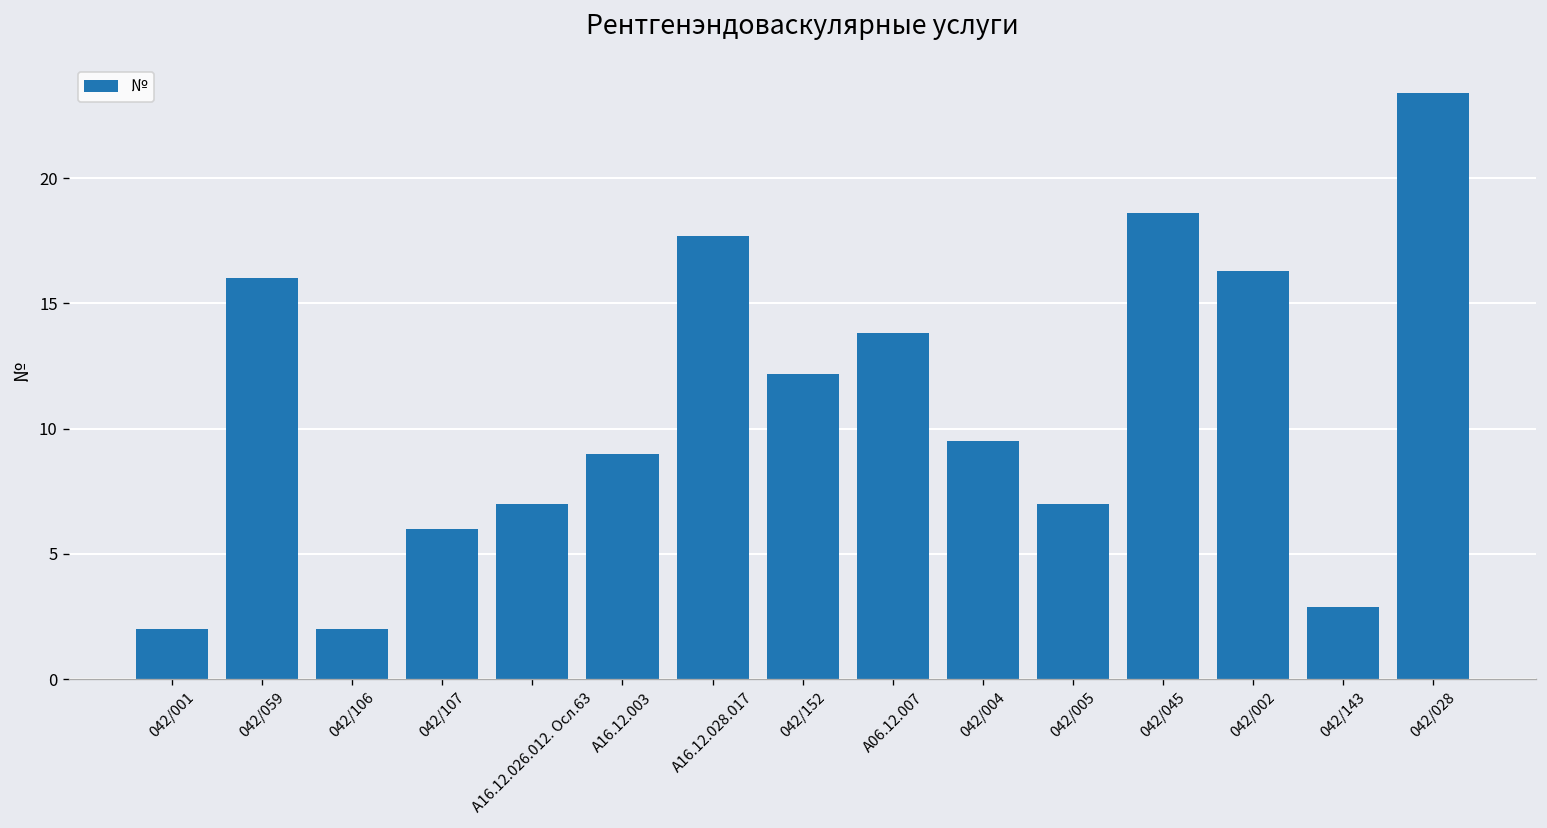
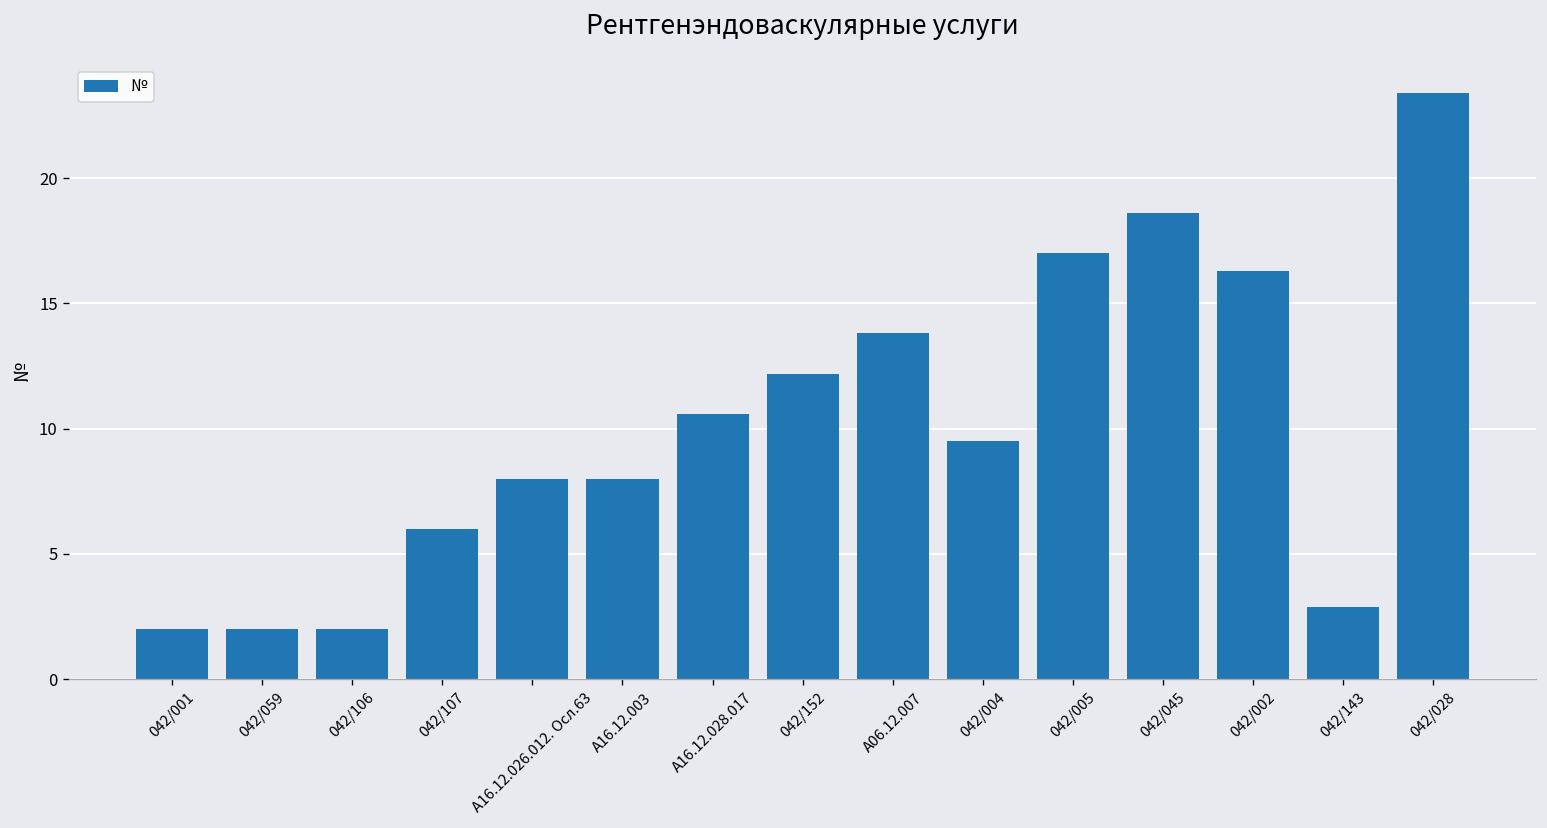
  {
    "042/001": 2.0,
-   "042/059": 16,
+   "042/059": 2,
    "042/106": 2.0,
    "042/107": 6.0,
-   "A16.12.026.012. Осл.63": 7,
-   "A16.12.003": 9,
-   "A16.12.028.017": 17.7,
+   "A16.12.026.012. Осл.63": 8,
+   "A16.12.003": 8,
+   "A16.12.028.017": 10.6,
    "042/152": 12.2,
    "A06.12.007": 13.8,
    "042/004": 9.5,
-   "042/005": 7,
+   "042/005": 17,
    "042/045": 18.6,
    "042/002": 16.3,
    "042/143": 2.9,
    "042/028": 23.4
  }
